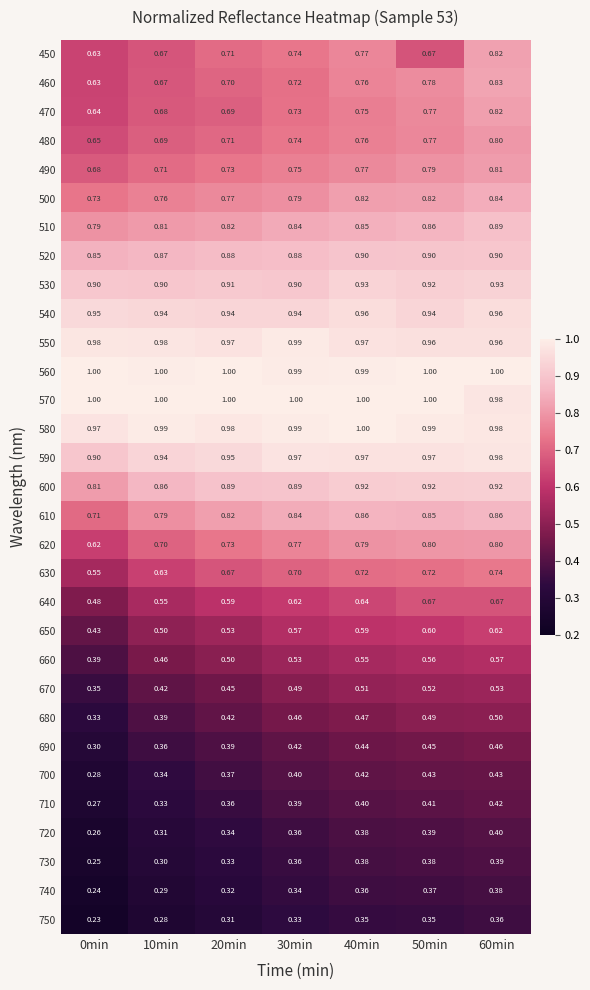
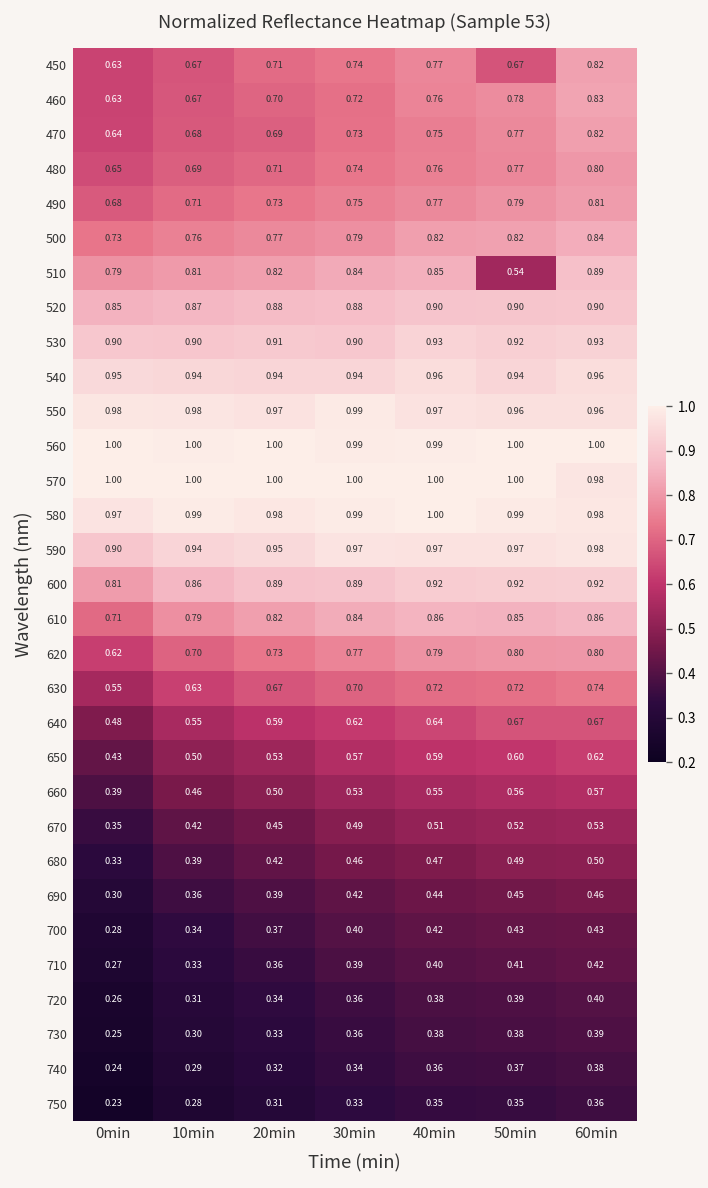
  {
    "510": {
      "0min": 0.79,
      "10min": 0.81,
      "20min": 0.82,
      "30min": 0.84,
      "40min": 0.85,
-     "50min": 0.86,
+     "50min": 0.54,
      "60min": 0.89
    }
  }
